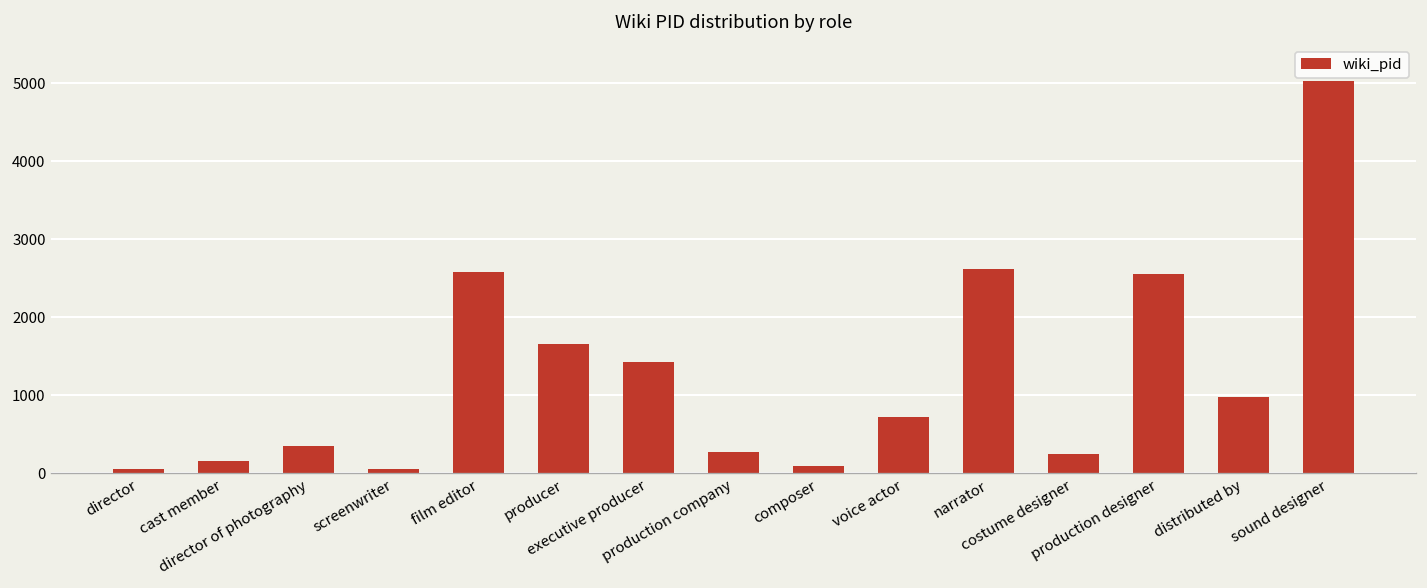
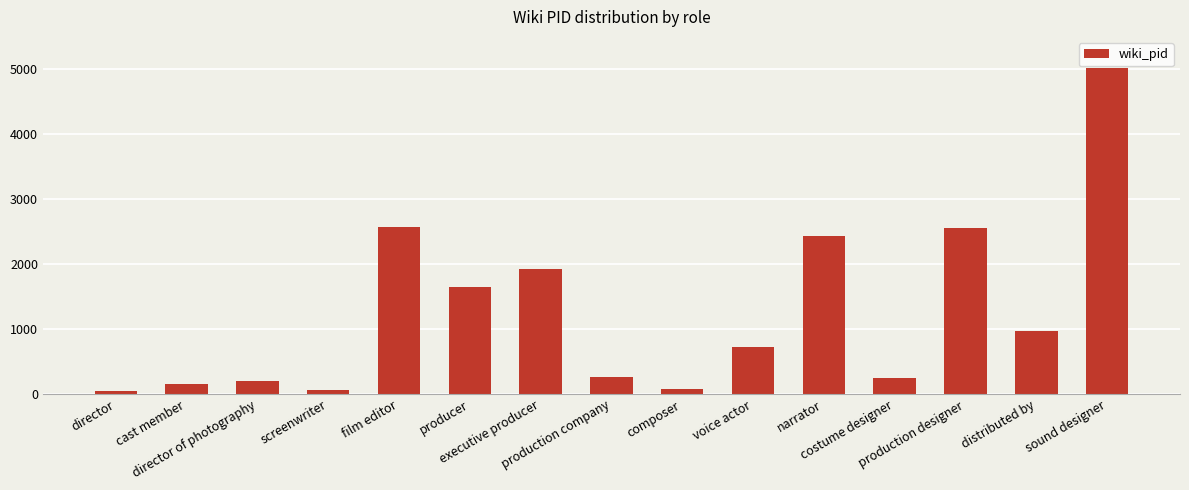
  {
    "director": 100,
    "cast member": 200,
-   "director of photography": 300,
+   "director of photography": 200,
    "screenwriter": 100,
    "film editor": 2600,
    "producer": 1700,
-   "executive producer": 1400,
+   "executive producer": 1900,
    "production company": 300,
    "composer": 100,
    "voice actor": 700,
-   "narrator": 2600,
+   "narrator": 2400,
    "costume designer": 200,
    "production designer": 2600,
    "distributed by": 1000,
    "sound designer": 5000
  }
